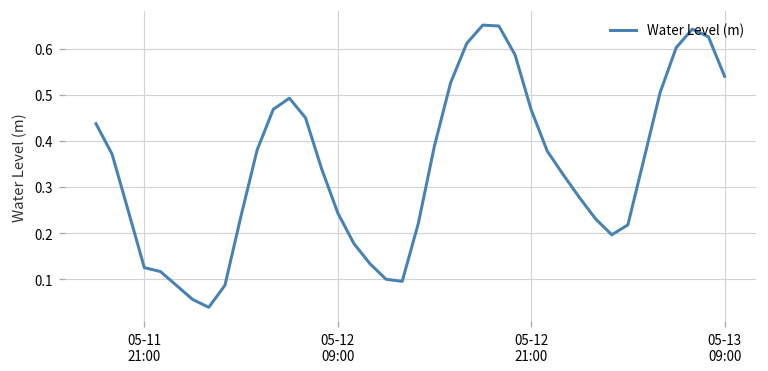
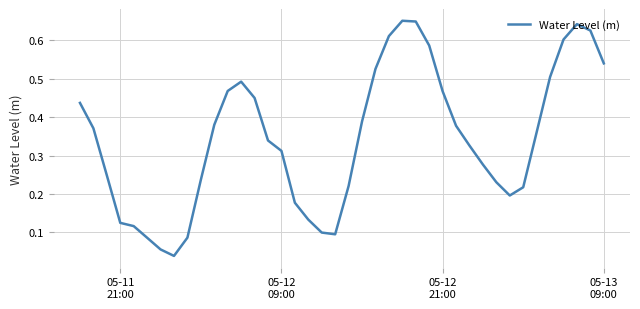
  {
    "05-11 21:00": 0.12,
-   "05-12 09:00": 0.24,
+   "05-12 09:00": 0.31,
    "05-12 21:00": 0.47,
    "05-13 09:00": 0.54
  }
